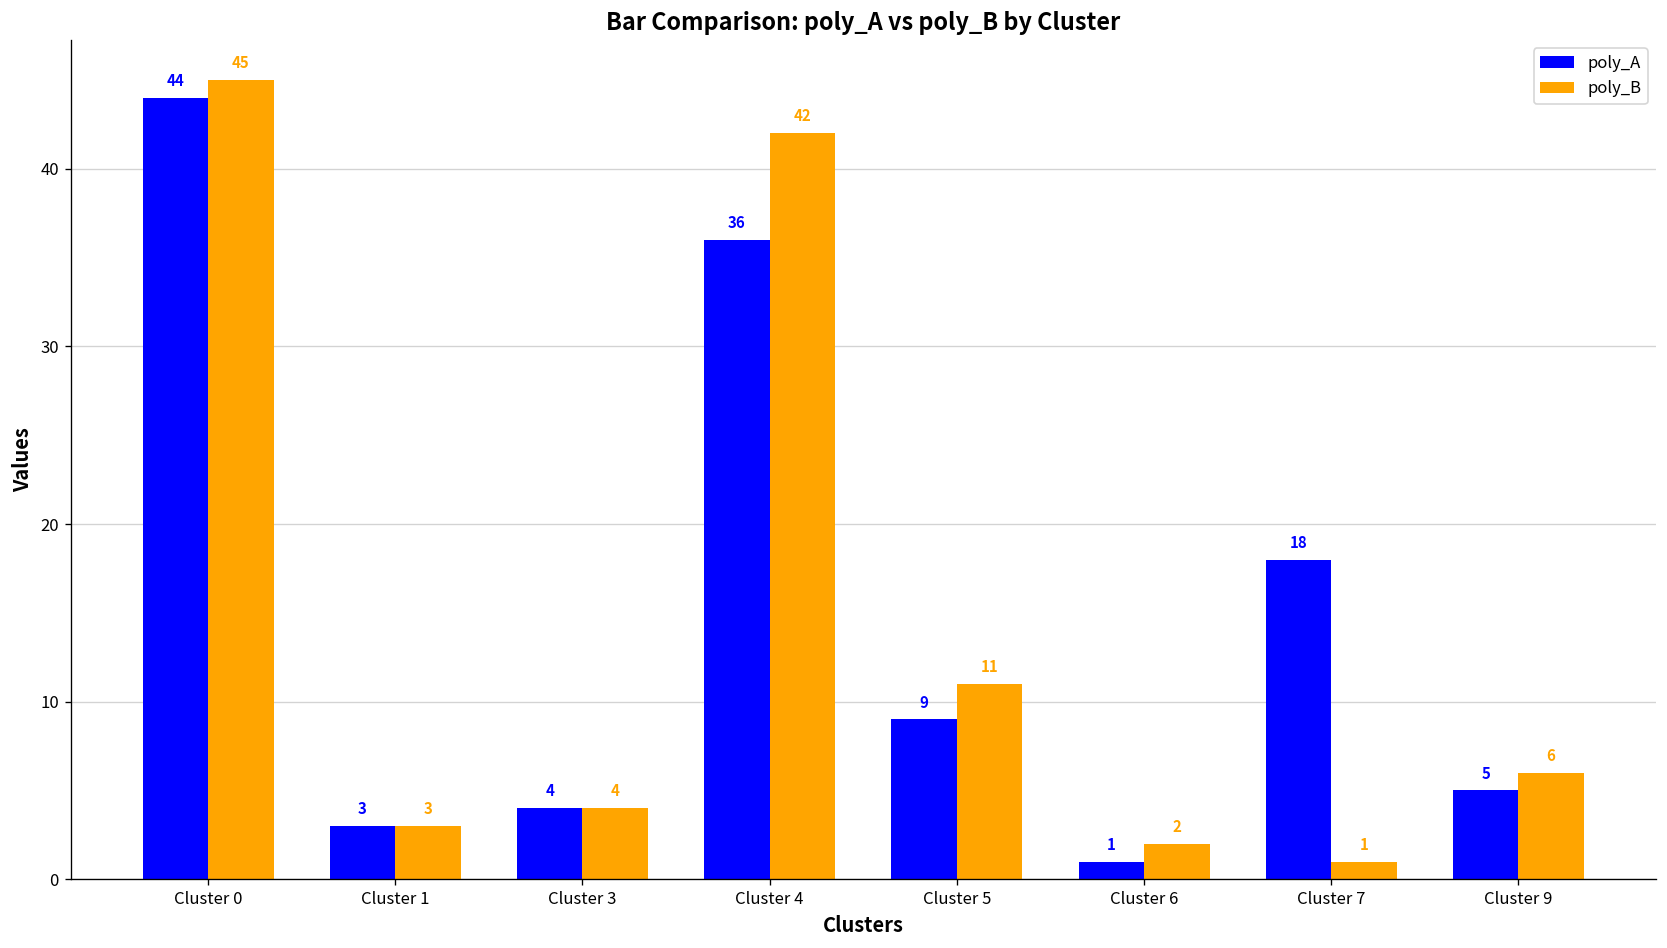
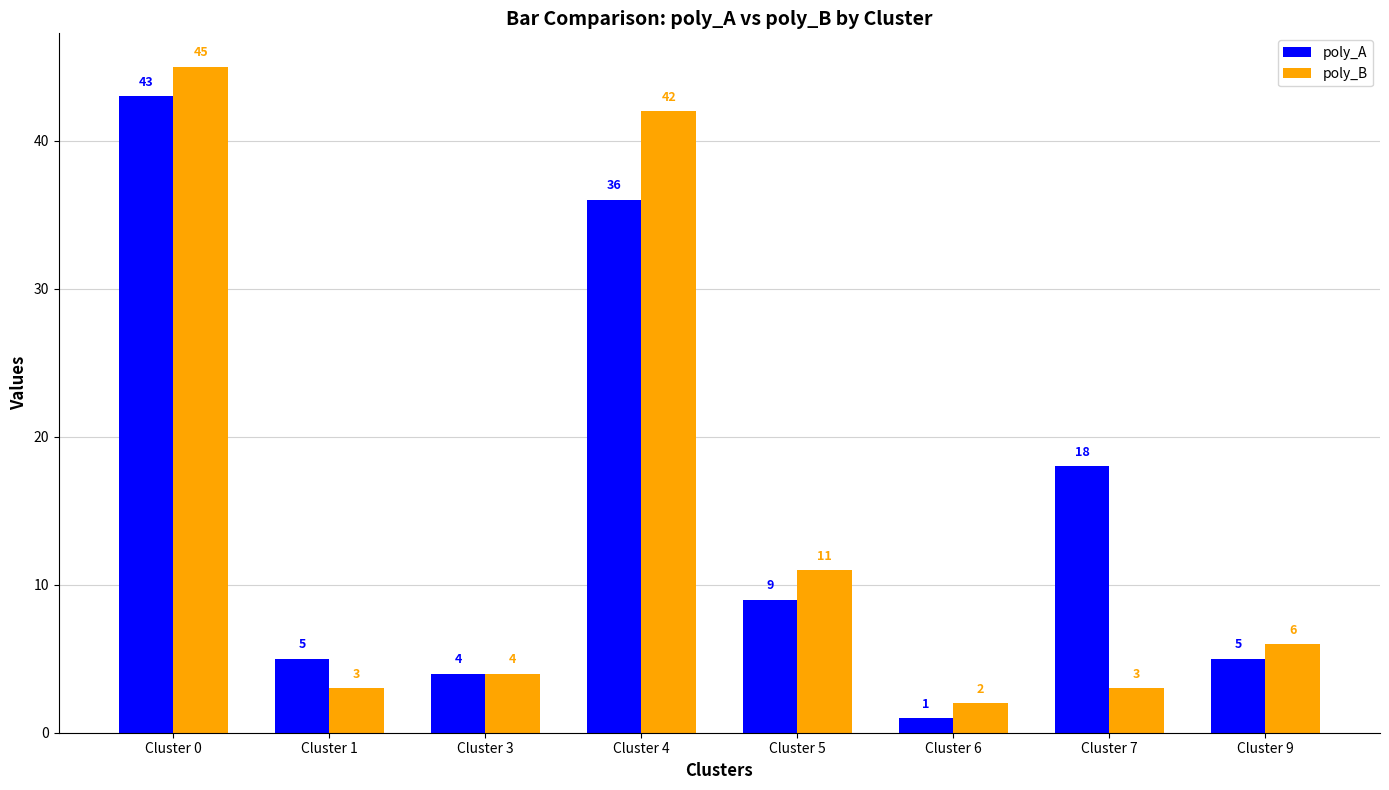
  {
    "poly_A": {
-     "Cluster 0": 44,
-     "Cluster 1": 3,
+     "Cluster 0": 43,
+     "Cluster 1": 5,
      "Cluster 3": 4,
      "Cluster 4": 36,
      "Cluster 5": 9,
      "Cluster 6": 1,
      "Cluster 7": 18,
      "Cluster 9": 5
    },
    "poly_B": {
      "Cluster 0": 45,
      "Cluster 1": 3,
      "Cluster 3": 4,
      "Cluster 4": 42,
      "Cluster 5": 11,
      "Cluster 6": 2,
-     "Cluster 7": 1,
+     "Cluster 7": 3,
      "Cluster 9": 6
    }
  }
